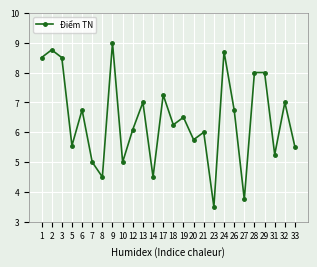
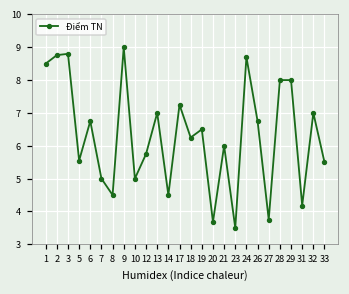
  {
    "1": 8.5,
    "2": 8.8,
-   "3": 8.5,
+   "3": 8.8,
    "5": 5.6,
    "6": 6.8,
    "7": 5.0,
    "8": 4.5,
    "9": 9.0,
    "10": 5.0,
-   "12": 6.1,
+   "12": 5.8,
    "13": 7.0,
    "14": 4.5,
    "17": 7.3,
    "18": 6.3,
    "19": 6.5,
-   "20": 5.8,
+   "20": 3.7,
    "21": 6.0,
    "23": 3.5,
    "24": 8.7,
    "26": 6.8,
    "27": 3.8,
    "28": 8.0,
    "29": 8.0,
-   "31": 5.3,
+   "31": 4.2,
    "32": 7.0,
    "33": 5.5
  }
